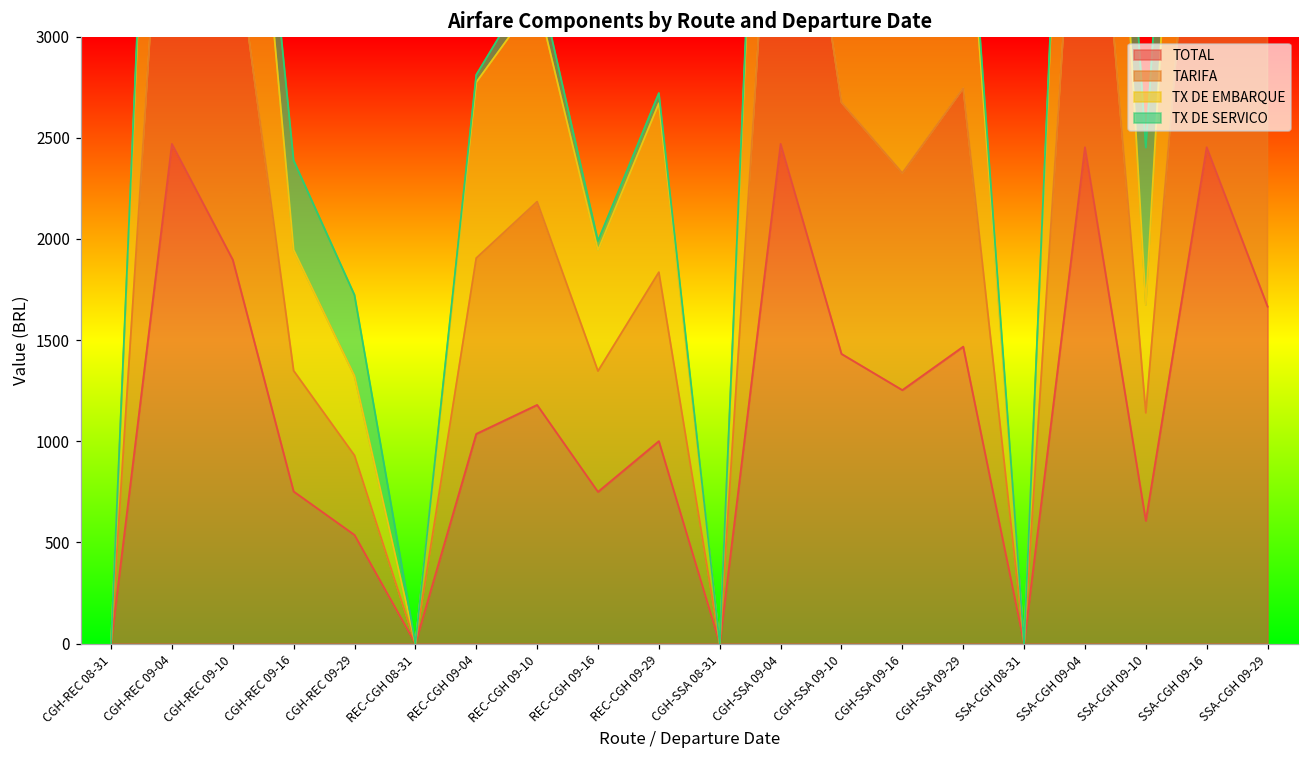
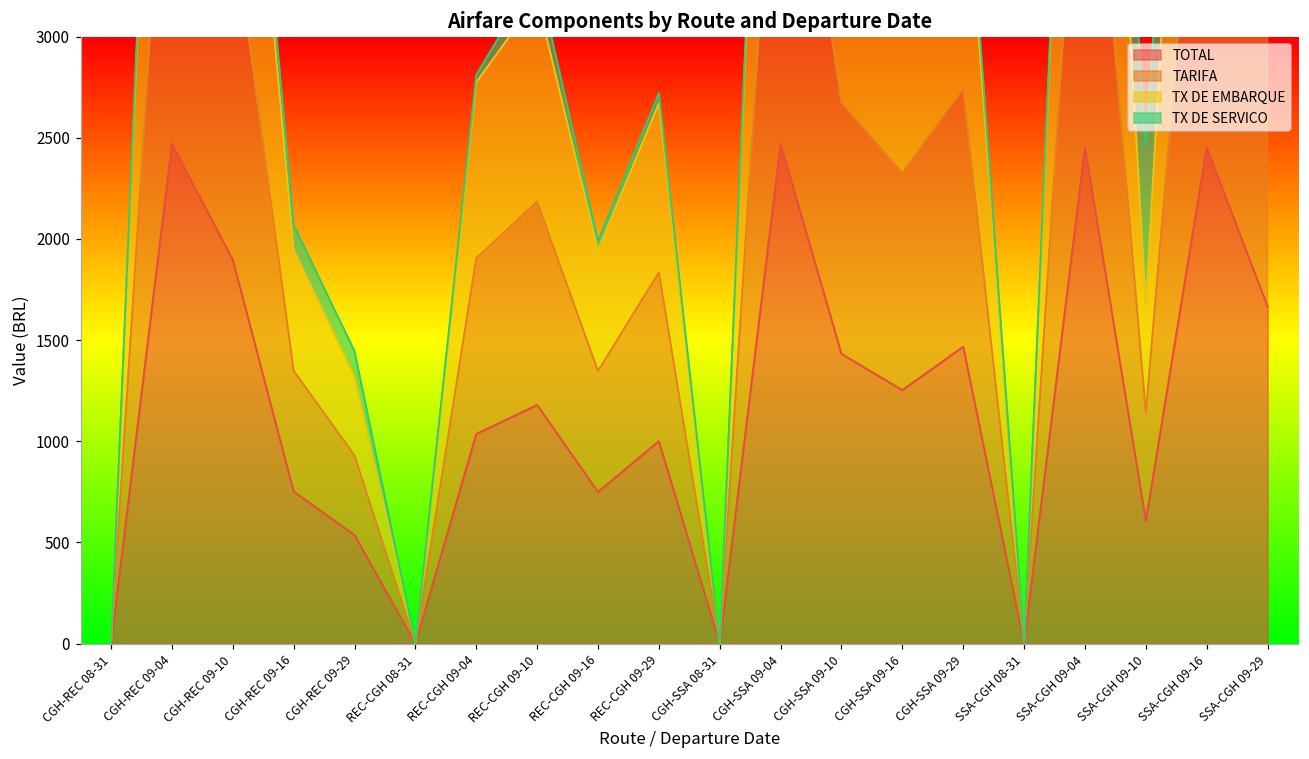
  {
    "TX DE EMBARQUE": {
      "CGH-REC 09-16": 600,
      "CGH-REC 09-29": 390,
      "REC-CGH 09-04": 870,
      "REC-CGH 09-16": 600,
      "REC-CGH 09-29": 840,
      "SSA-CGH 09-10": 530
    },
    "TX DE SERVICO": {
-     "CGH-REC 09-16": 440,
-     "CGH-REC 09-29": 400,
+     "CGH-REC 09-16": 120,
+     "CGH-REC 09-29": 120,
      "REC-CGH 09-04": 40,
      "REC-CGH 09-16": 50,
      "REC-CGH 09-29": 50,
      "SSA-CGH 09-10": 780
    }
  }
